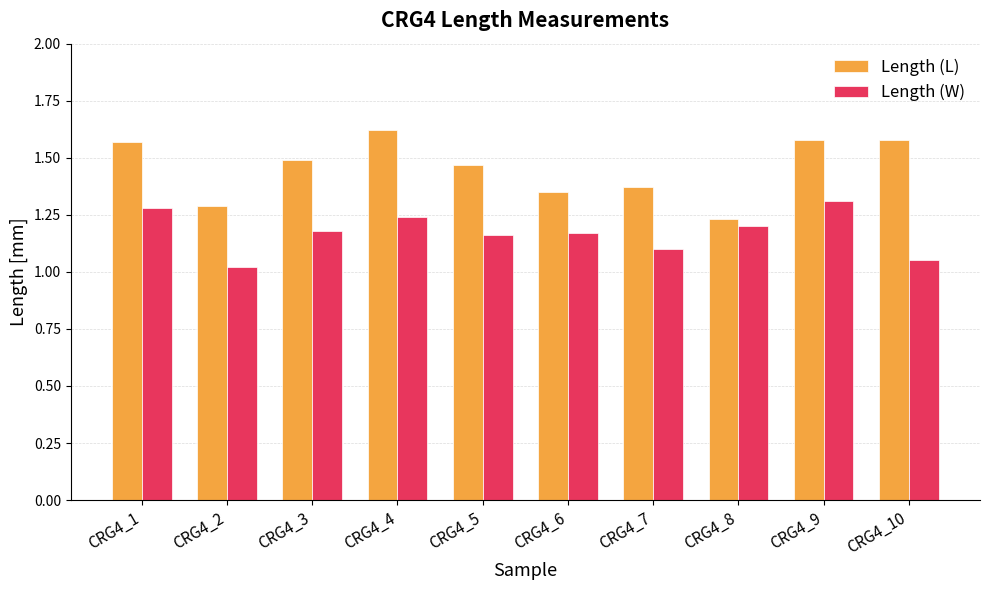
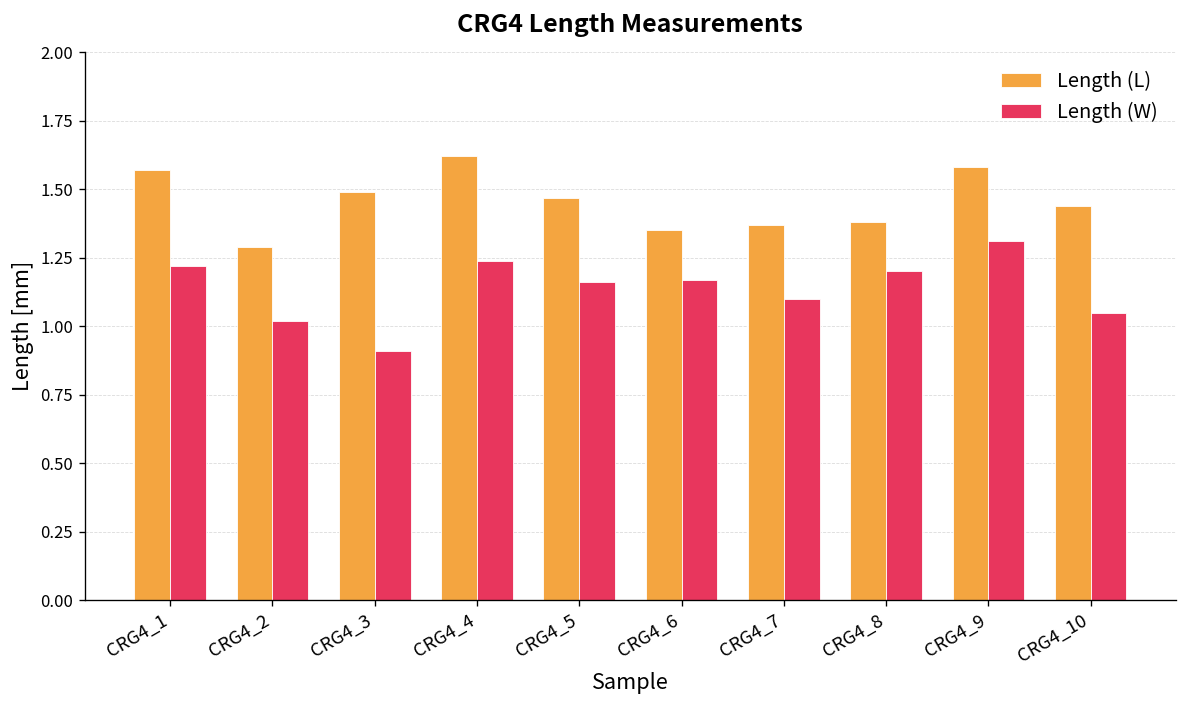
  {
    "Length (L)": {
      "CRG4_1": 1.57,
      "CRG4_2": 1.29,
      "CRG4_3": 1.49,
      "CRG4_4": 1.62,
      "CRG4_5": 1.47,
      "CRG4_6": 1.35,
      "CRG4_7": 1.37,
-     "CRG4_8": 1.23,
+     "CRG4_8": 1.38,
      "CRG4_9": 1.58,
-     "CRG4_10": 1.58
+     "CRG4_10": 1.44
    },
    "Length (W)": {
-     "CRG4_1": 1.28,
+     "CRG4_1": 1.22,
      "CRG4_2": 1.02,
-     "CRG4_3": 1.18,
+     "CRG4_3": 0.91,
      "CRG4_4": 1.24,
      "CRG4_5": 1.16,
      "CRG4_6": 1.17,
      "CRG4_7": 1.10,
      "CRG4_8": 1.20,
      "CRG4_9": 1.31,
      "CRG4_10": 1.05
    }
  }
